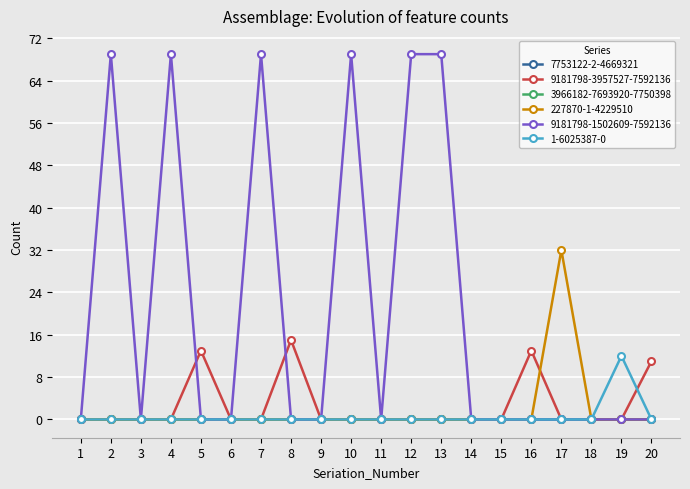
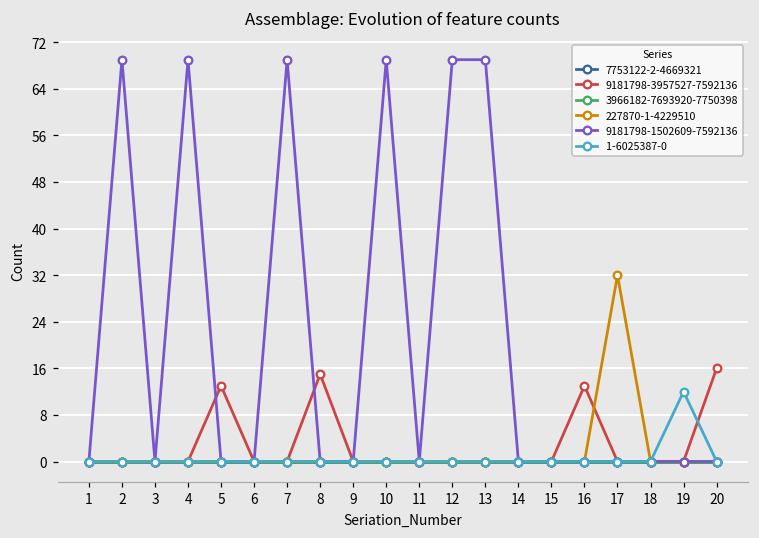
  {
    "9181798-3957527-7592136": {
      "5": 13,
      "8": 15,
      "16": 13,
-     "20": 11
+     "20": 16
    },
    "227870-1-4229510": {
      "17": 32
    },
    "9181798-1502609-7592136": {
      "2": 69,
      "4": 69,
      "7": 69,
      "10": 69,
      "12": 69,
      "13": 69
    },
    "1-6025387-0": {
      "19": 12
    }
  }
